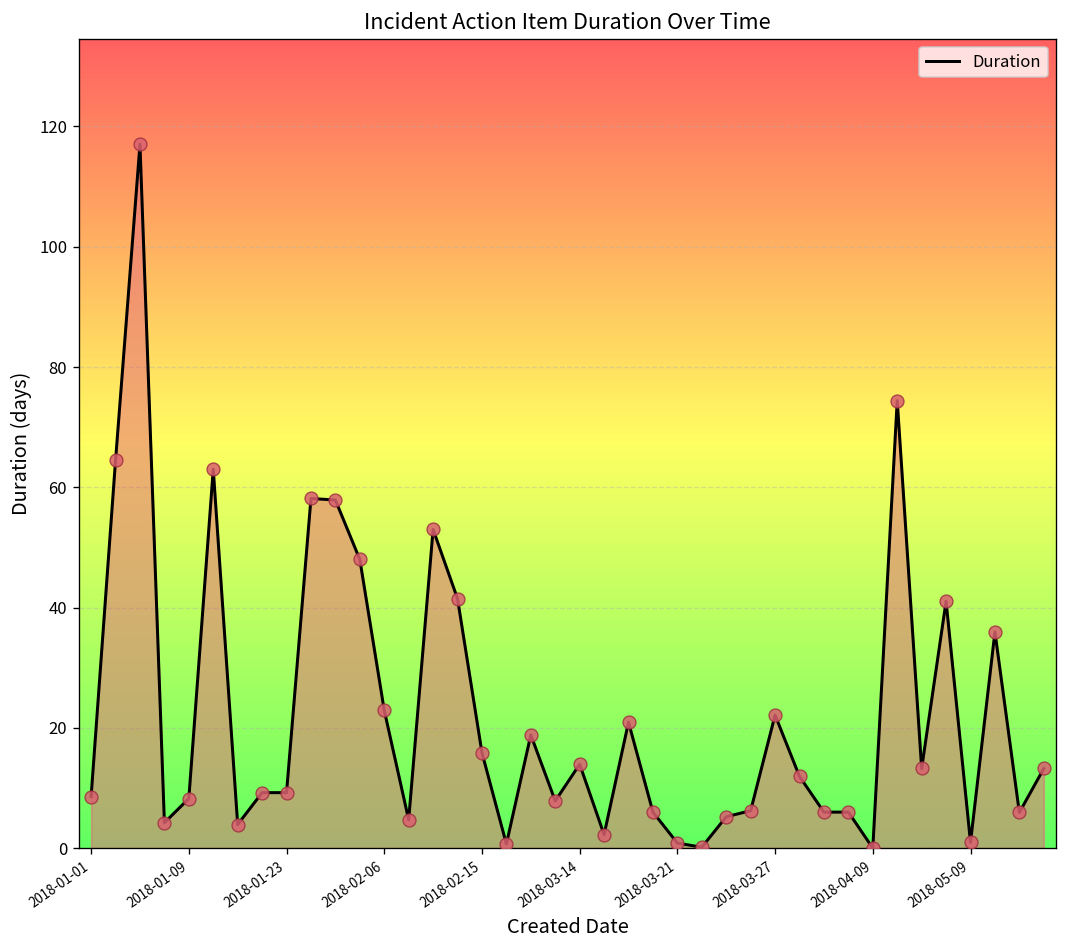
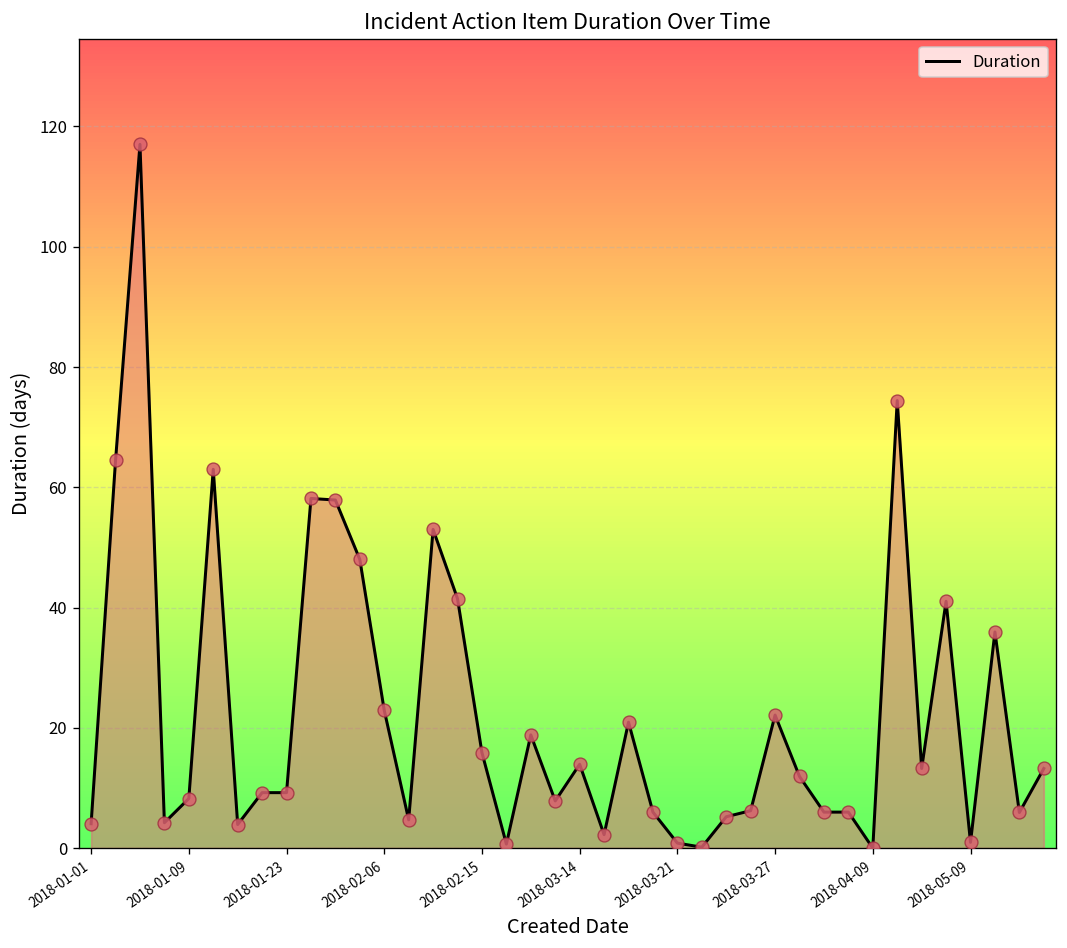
  {
-   "2018-01-01": 9,
+   "2018-01-01": 4,
    "2018-02-15": 16,
    "2018-04-09": 0
  }
